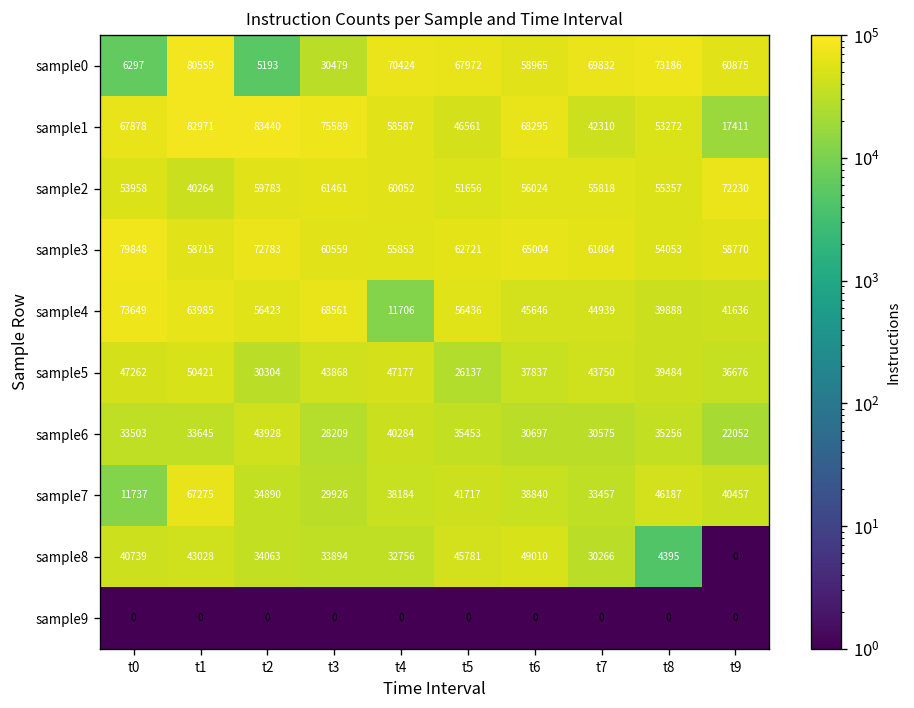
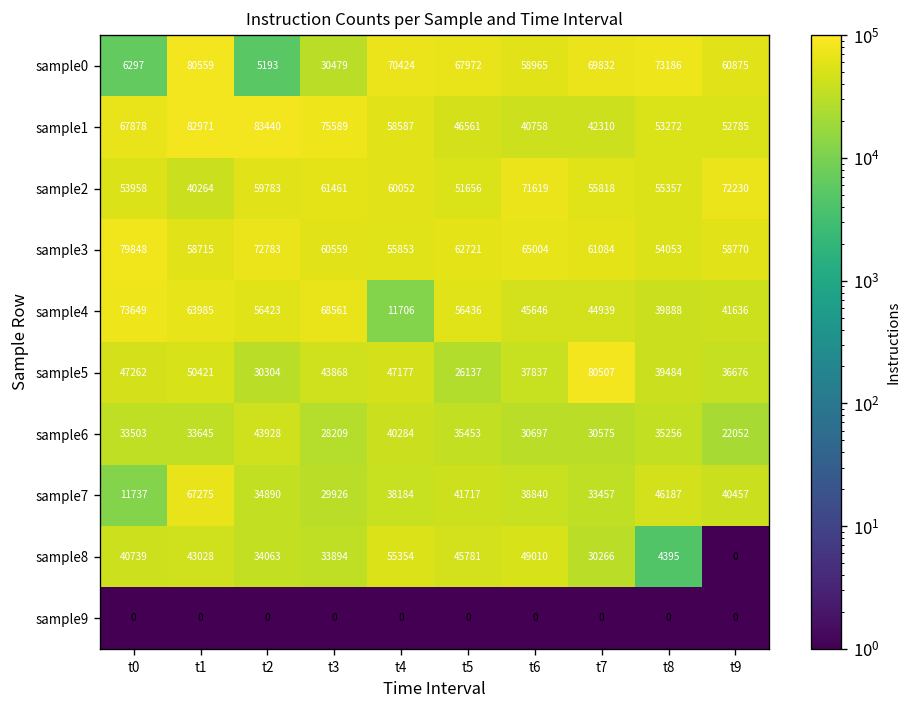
  {
    "sample0": {
      "t0": 6297,
      "t1": 80559,
      "t2": 5193,
      "t3": 30479,
      "t4": 70424,
      "t5": 67972,
      "t6": 58965,
      "t7": 69832,
      "t8": 73186,
      "t9": 60875
    },
    "sample1": {
      "t0": 67878,
      "t1": 82971,
      "t2": 83440,
      "t3": 75589,
      "t4": 58587,
      "t5": 46561,
-     "t6": 68295,
+     "t6": 40758,
      "t7": 42310,
      "t8": 53272,
-     "t9": 17411
+     "t9": 52785
    },
    "sample2": {
      "t0": 53958,
      "t1": 40264,
      "t2": 59783,
      "t3": 61461,
      "t4": 60052,
      "t5": 51656,
-     "t6": 56024,
+     "t6": 71619,
      "t7": 55818,
      "t8": 55357,
      "t9": 72230
    },
    "sample3": {
      "t0": 79848,
      "t1": 58715,
      "t2": 72783,
      "t3": 60559,
      "t4": 55853,
      "t5": 62721,
      "t6": 65004,
      "t7": 61084,
      "t8": 54053,
      "t9": 58770
    },
    "sample4": {
      "t0": 73649,
      "t1": 63985,
      "t2": 56423,
      "t3": 68561,
      "t4": 11706,
      "t5": 56436,
      "t6": 45646,
      "t7": 44939,
      "t8": 39888,
      "t9": 41636
    },
    "sample5": {
      "t0": 47262,
      "t1": 50421,
      "t2": 30304,
      "t3": 43868,
      "t4": 47177,
      "t5": 26137,
      "t6": 37837,
-     "t7": 43750,
+     "t7": 80507,
      "t8": 39484,
      "t9": 36676
    },
    "sample6": {
      "t0": 33503,
      "t1": 33645,
      "t2": 43928,
      "t3": 28209,
      "t4": 40284,
      "t5": 35453,
      "t6": 30697,
      "t7": 30575,
      "t8": 35256,
      "t9": 22052
    },
    "sample7": {
      "t0": 11737,
      "t1": 67275,
      "t2": 34890,
      "t3": 29926,
      "t4": 38184,
      "t5": 41717,
      "t6": 38840,
      "t7": 33457,
      "t8": 46187,
      "t9": 40457
    },
    "sample8": {
      "t0": 40739,
      "t1": 43028,
      "t2": 34063,
      "t3": 33894,
-     "t4": 32756,
+     "t4": 55354,
      "t5": 45781,
      "t6": 49010,
      "t7": 30266,
      "t8": 4395,
      "t9": 0
    },
    "sample9": {
      "t0": 0,
      "t1": 0,
      "t2": 0,
      "t3": 0,
      "t4": 0,
      "t5": 0,
      "t6": 0,
      "t7": 0,
      "t8": 0,
      "t9": 0
    }
  }
